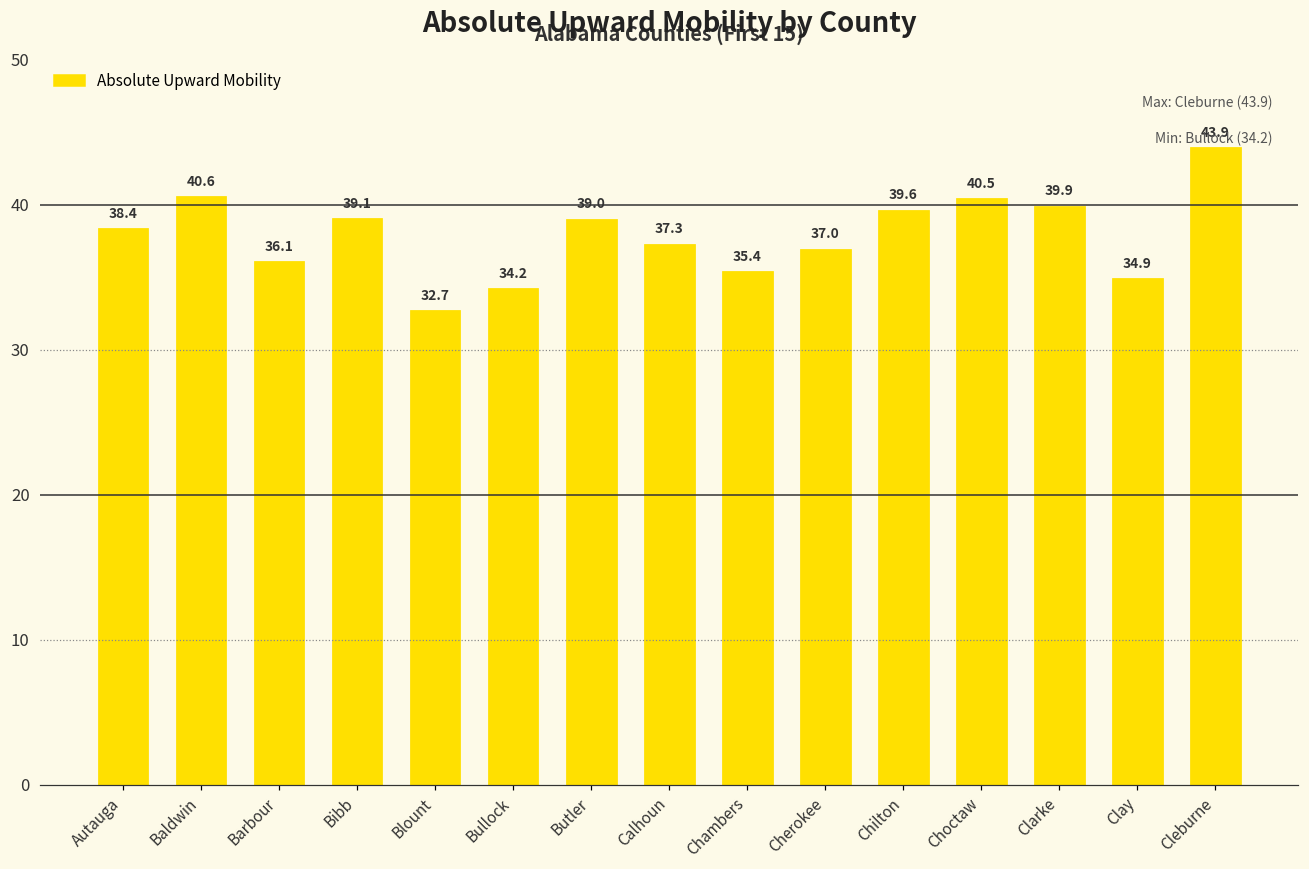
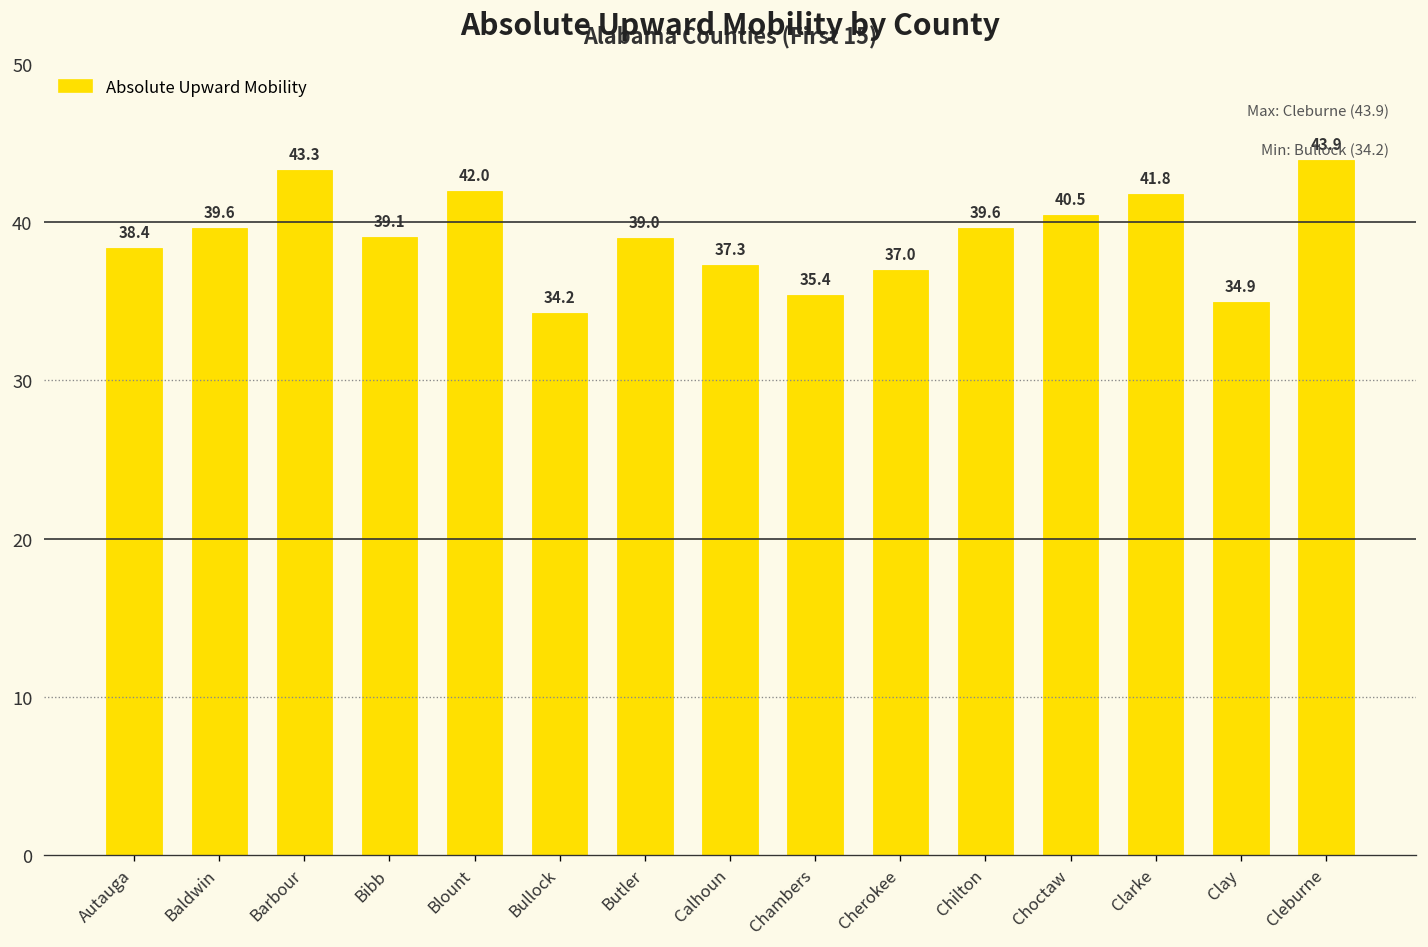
  {
    "Autauga": 38.4,
-   "Baldwin": 40.6,
-   "Barbour": 36.1,
+   "Baldwin": 39.6,
+   "Barbour": 43.3,
    "Bibb": 39.1,
-   "Blount": 32.7,
+   "Blount": 42.0,
    "Bullock": 34.2,
    "Butler": 39.0,
    "Calhoun": 37.3,
    "Chambers": 35.4,
    "Cherokee": 37.0,
    "Chilton": 39.6,
    "Choctaw": 40.5,
-   "Clarke": 39.9,
+   "Clarke": 41.8,
    "Clay": 34.9
  }
